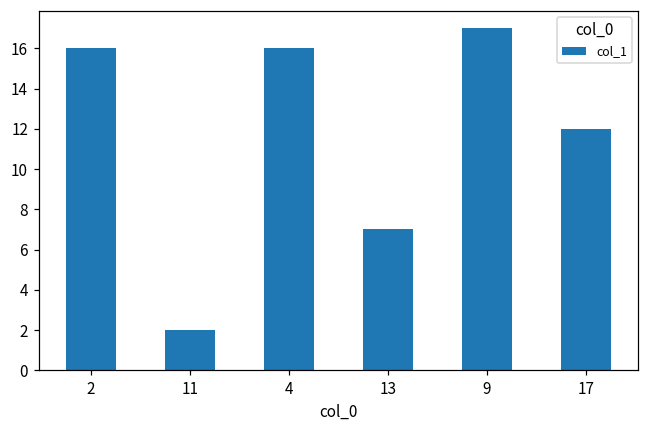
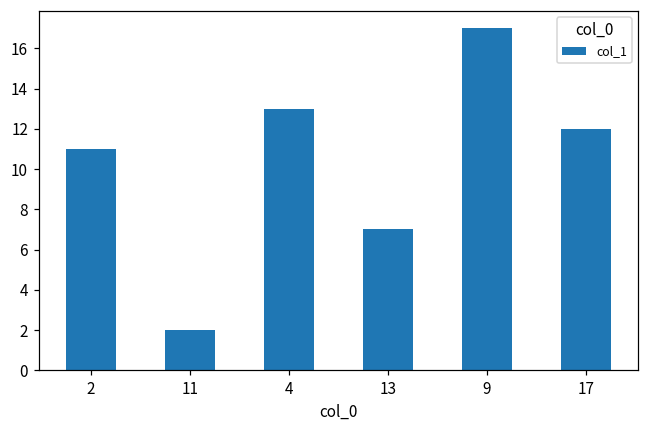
  {
-   "2": 16,
+   "2": 11,
    "11": 2,
-   "4": 16,
+   "4": 13,
    "13": 7,
    "9": 17,
    "17": 12
  }
